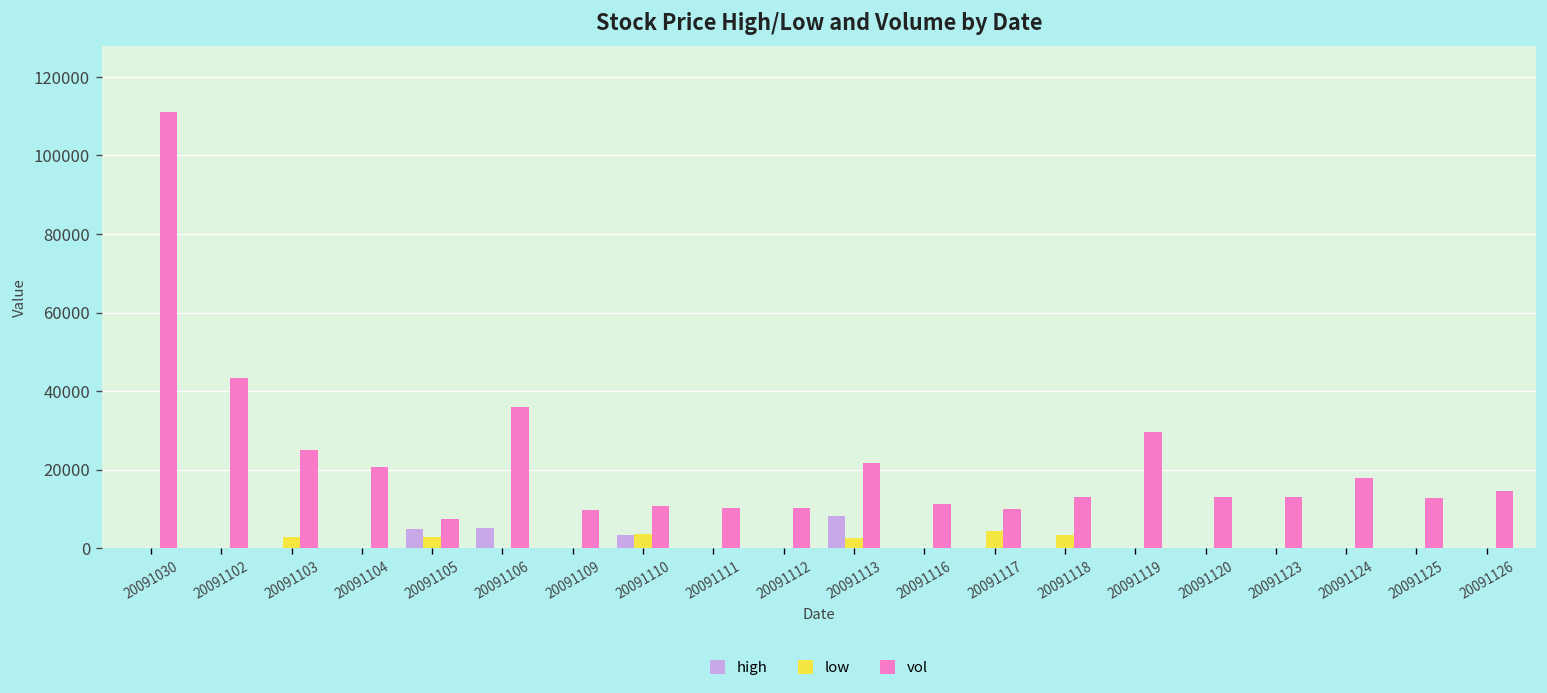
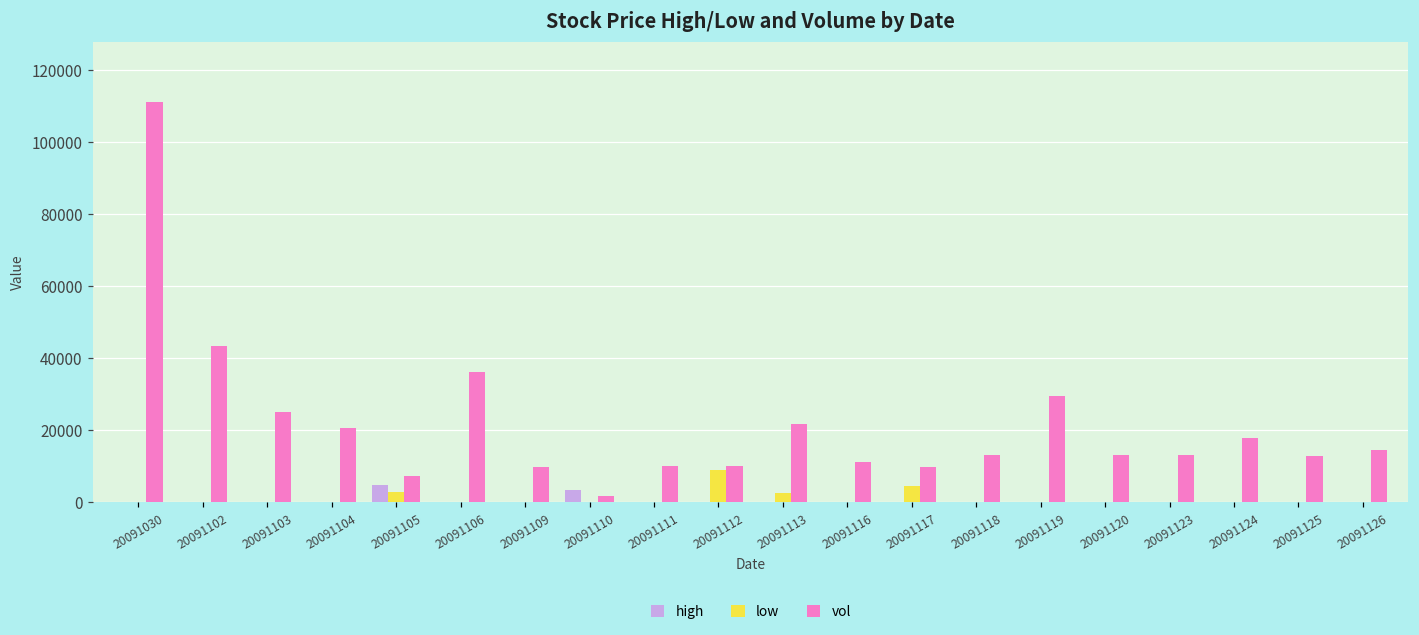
  {
    "high": {
      "20091105": 5000,
-     "20091106": 5000,
+     "20091106": 0,
      "20091110": 3000,
-     "20091113": 8000
+     "20091113": 0
    },
    "low": {
-     "20091103": 3000,
+     "20091103": 0,
      "20091105": 3000,
-     "20091110": 4000,
-     "20091112": 0,
+     "20091110": 0,
+     "20091112": 9000,
      "20091113": 3000,
      "20091117": 4000,
-     "20091118": 3000
+     "20091118": 0
    },
    "vol": {
      "20091030": 111000,
      "20091102": 43000,
      "20091103": 25000,
      "20091104": 21000,
      "20091105": 7000,
      "20091106": 36000,
      "20091109": 10000,
-     "20091110": 11000,
+     "20091110": 2000,
      "20091111": 10000,
      "20091112": 10000,
      "20091113": 22000,
      "20091116": 11000,
      "20091117": 10000,
      "20091118": 13000,
      "20091119": 30000,
      "20091120": 13000,
      "20091123": 13000,
      "20091124": 18000,
      "20091125": 13000,
      "20091126": 15000
    }
  }
